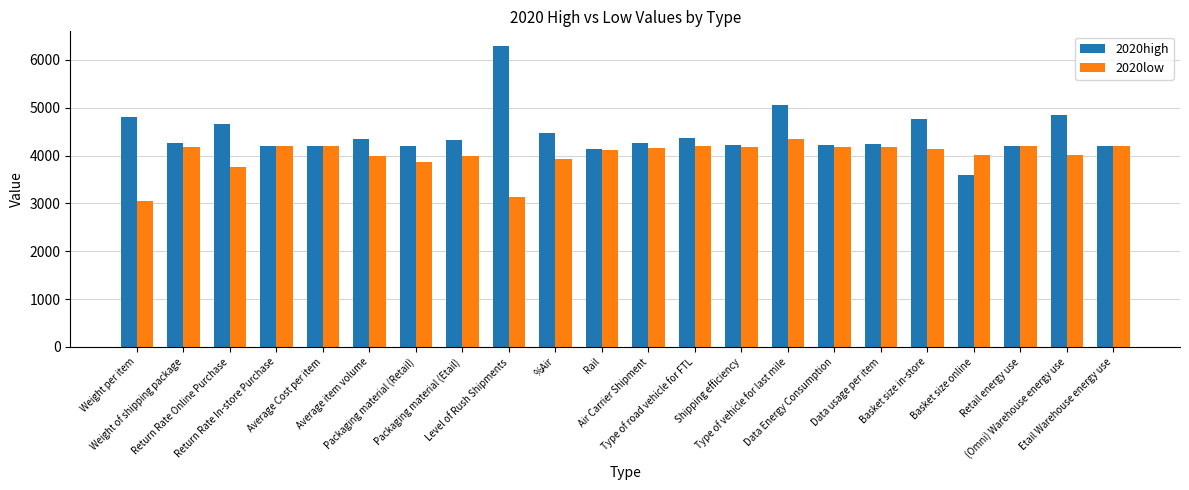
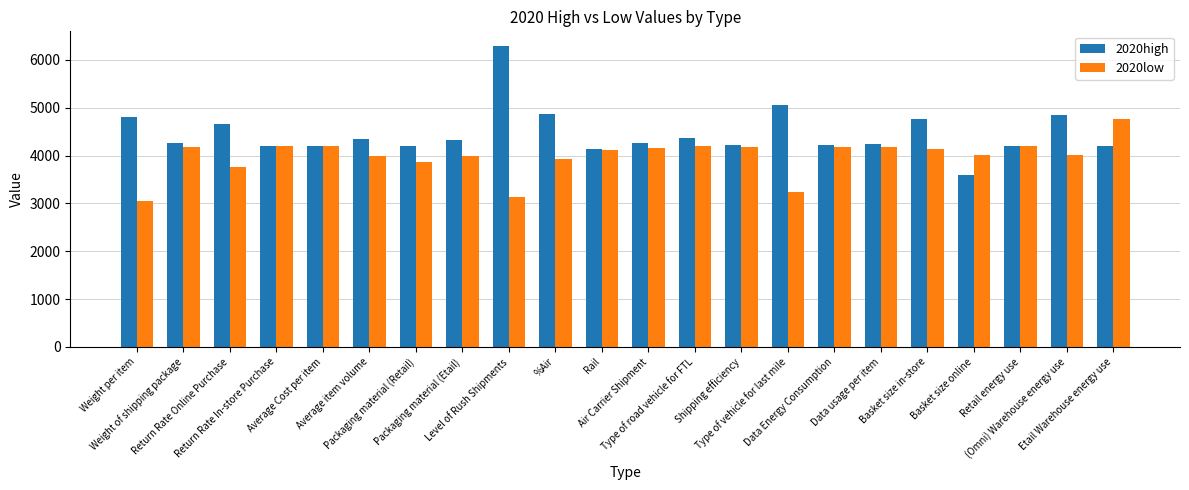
  {
    "2020high": {
      "Weight per item": 4800,
      "Weight of shipping package": 4300,
      "Return Rate Online Purchase": 4700,
      "Return Rate In-store Purchase": 4200,
      "Average Cost per item": 4200,
      "Average item volume": 4300,
      "Packaging material (Retail)": 4200,
      "Packaging material (Etail)": 4300,
      "Level of Rush Shipments": 6300,
-     "%Air": 4500,
+     "%Air": 4900,
      "Rail": 4100,
      "Air Carrier Shipment": 4300,
      "Type of road vehicle for FTL": 4400,
      "Shipping efficiency": 4200,
      "Type of vehicle for last mile": 5100,
      "Data Energy Consumption": 4200,
      "Data usage per item": 4200,
      "Basket size in-store": 4800,
      "Basket size online": 3600,
      "Retail energy use": 4200,
      "(Omni) Warehouse energy use": 4900,
      "Etail Warehouse energy use": 4200
    },
    "2020low": {
      "Weight per item": 3000,
      "Weight of shipping package": 4200,
      "Return Rate Online Purchase": 3800,
      "Return Rate In-store Purchase": 4200,
      "Average Cost per item": 4200,
      "Average item volume": 4000,
      "Packaging material (Retail)": 3900,
      "Packaging material (Etail)": 4000,
      "Level of Rush Shipments": 3100,
      "%Air": 3900,
      "Rail": 4100,
      "Air Carrier Shipment": 4200,
      "Type of road vehicle for FTL": 4200,
      "Shipping efficiency": 4200,
-     "Type of vehicle for last mile": 4300,
+     "Type of vehicle for last mile": 3200,
      "Data Energy Consumption": 4200,
      "Data usage per item": 4200,
      "Basket size in-store": 4100,
      "Basket size online": 4000,
      "Retail energy use": 4200,
      "(Omni) Warehouse energy use": 4000,
-     "Etail Warehouse energy use": 4200
+     "Etail Warehouse energy use": 4800
    }
  }
